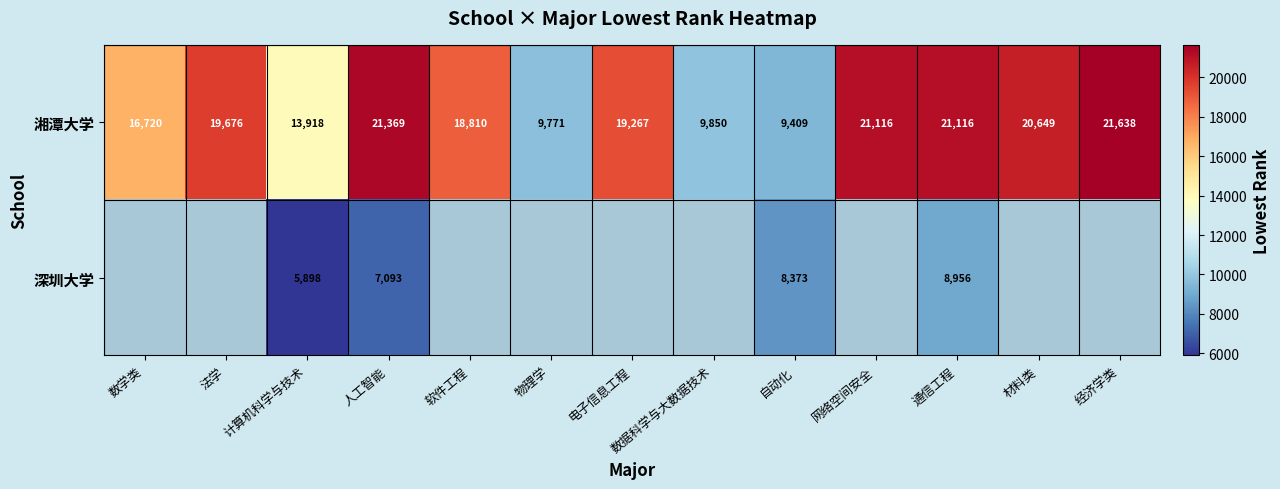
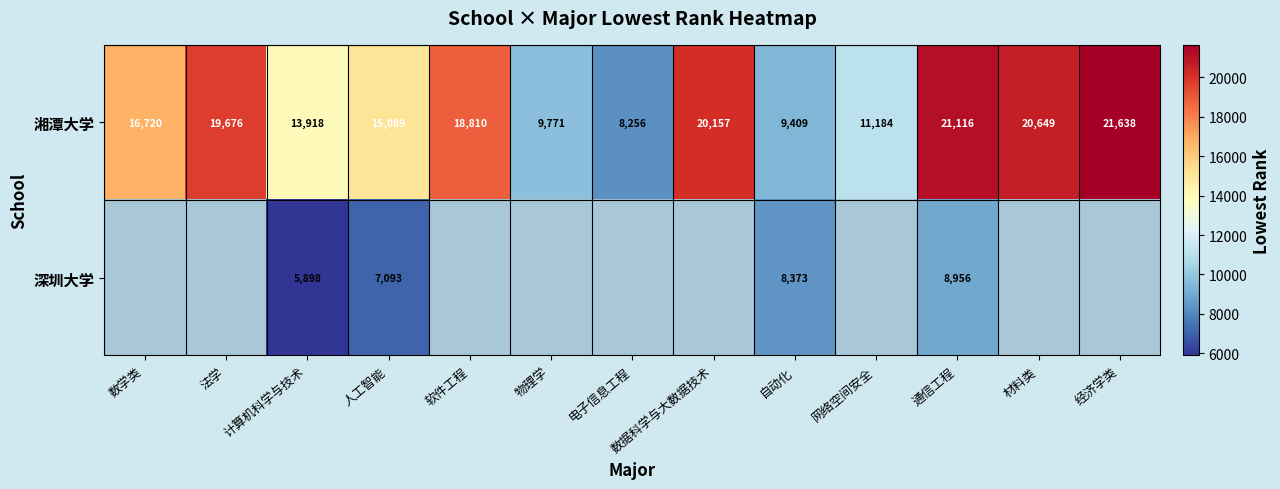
  {
    "湘潭大学": {
      "数学类": "16,720",
      "法学": "19,676",
      "计算机科学与技术": "13,918",
-     "人工智能": "21,369",
+     "人工智能": "15,089",
      "软件工程": "18,810",
      "物理学": "9,771",
-     "电子信息工程": "19,267",
-     "数据科学与大数据技术": "9,850",
+     "电子信息工程": "8,256",
+     "数据科学与大数据技术": "20,157",
      "自动化": "9,409",
-     "网络空间安全": "21,116",
+     "网络空间安全": "11,184",
      "通信工程": "21,116",
      "材料类": "20,649",
      "经济学类": "21,638"
    },
    "深圳大学": {
      "计算机科学与技术": "5,898",
      "人工智能": "7,093",
      "自动化": "8,373",
      "通信工程": "8,956"
    }
  }
